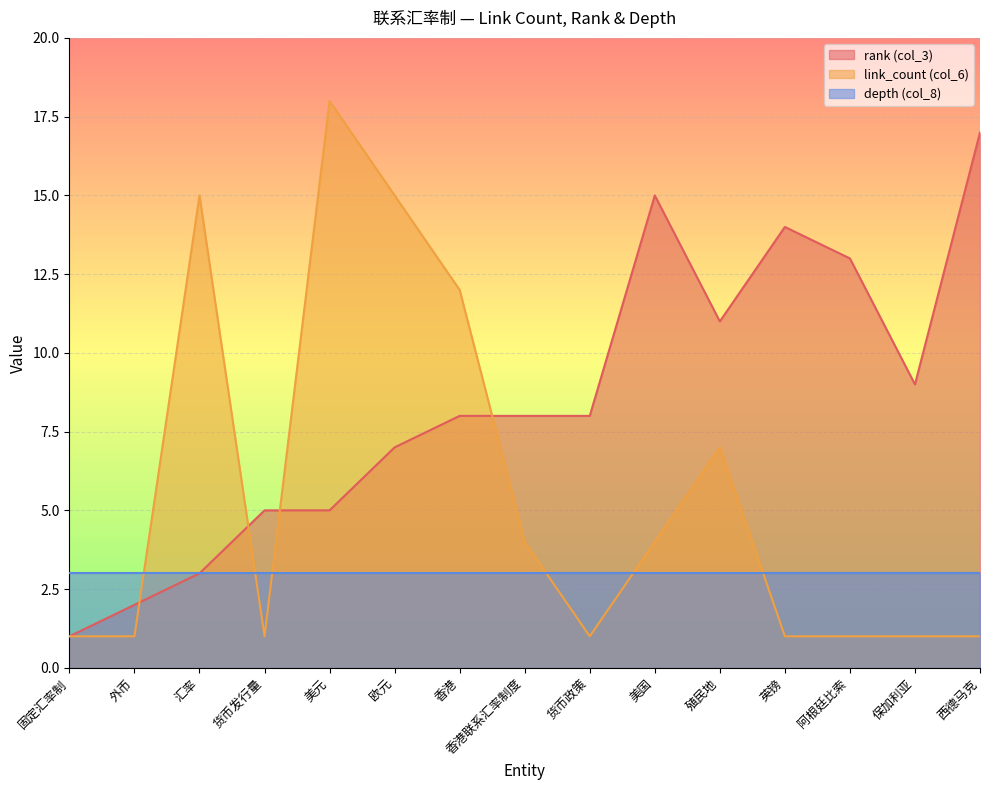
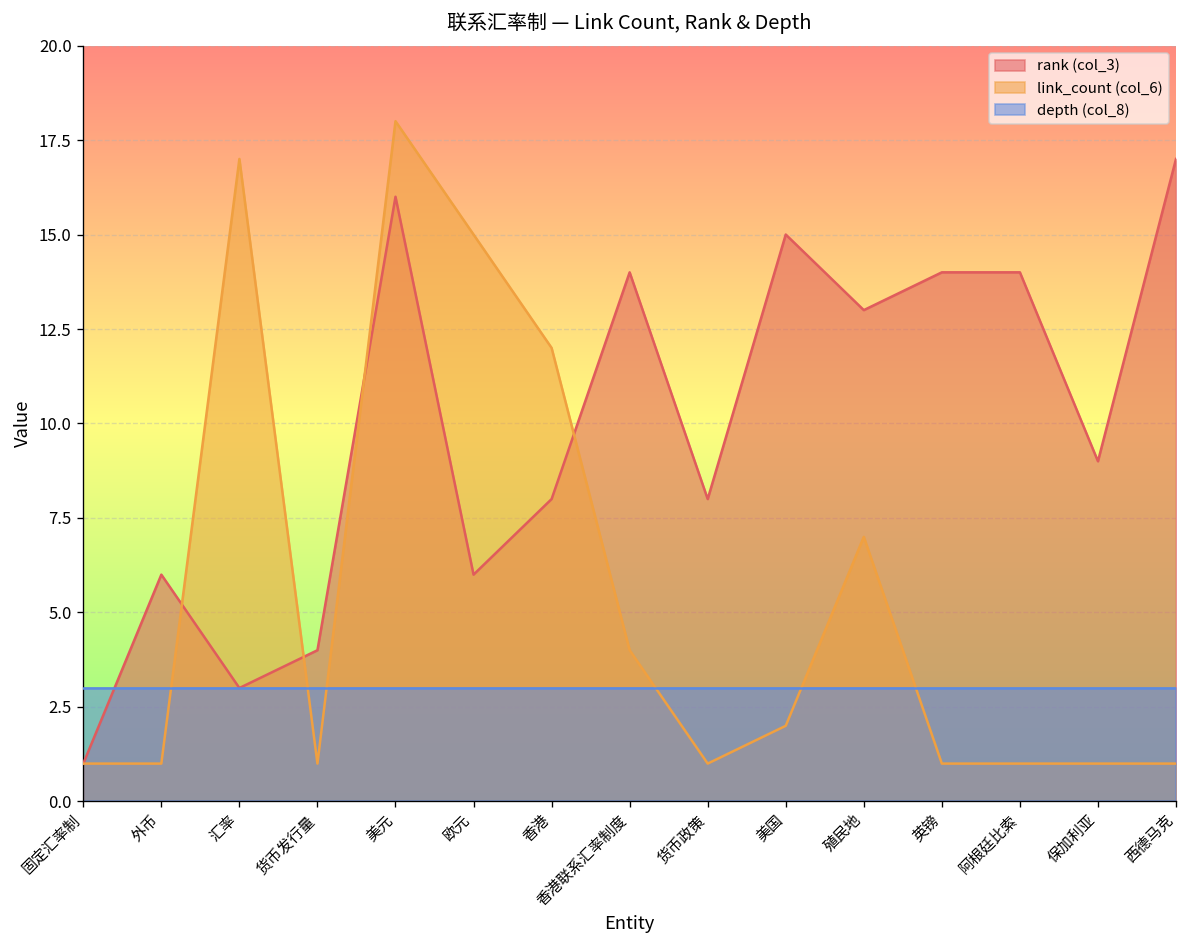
  {
    "rank (col_3)": {
-     "外币": 2,
-     "货币发行量": 5,
-     "美元": 5,
-     "欧元": 7,
+     "外币": 6,
+     "货币发行量": 4,
+     "美元": 16,
+     "欧元": 6,
      "香港": 8,
-     "香港联系汇率制度": 8,
+     "香港联系汇率制度": 14,
      "货币政策": 8,
      "美国": 15,
-     "殖民地": 11,
+     "殖民地": 13,
      "英镑": 14,
-     "阿根廷比索": 13,
+     "阿根廷比索": 14,
      "保加利亚": 9,
      "西德马克": 17
    },
    "link_count (col_6)": {
      "外币": 1,
-     "汇率": 15,
+     "汇率": 17,
      "货币发行量": 1,
      "美元": 18,
      "欧元": 15,
      "香港": 12,
      "香港联系汇率制度": 4,
      "货币政策": 1,
-     "美国": 4,
+     "美国": 2,
      "殖民地": 7,
      "英镑": 1,
      "阿根廷比索": 1,
      "保加利亚": 1,
      "西德马克": 1
    },
    "depth (col_8)": {
      "固定汇率制": 3,
      "外币": 3,
      "货币发行量": 3,
      "美元": 3,
      "欧元": 3,
      "香港": 3,
      "香港联系汇率制度": 3,
      "货币政策": 3,
      "美国": 3,
      "殖民地": 3,
      "英镑": 3,
      "阿根廷比索": 3,
      "保加利亚": 3,
      "西德马克": 3
    }
  }
